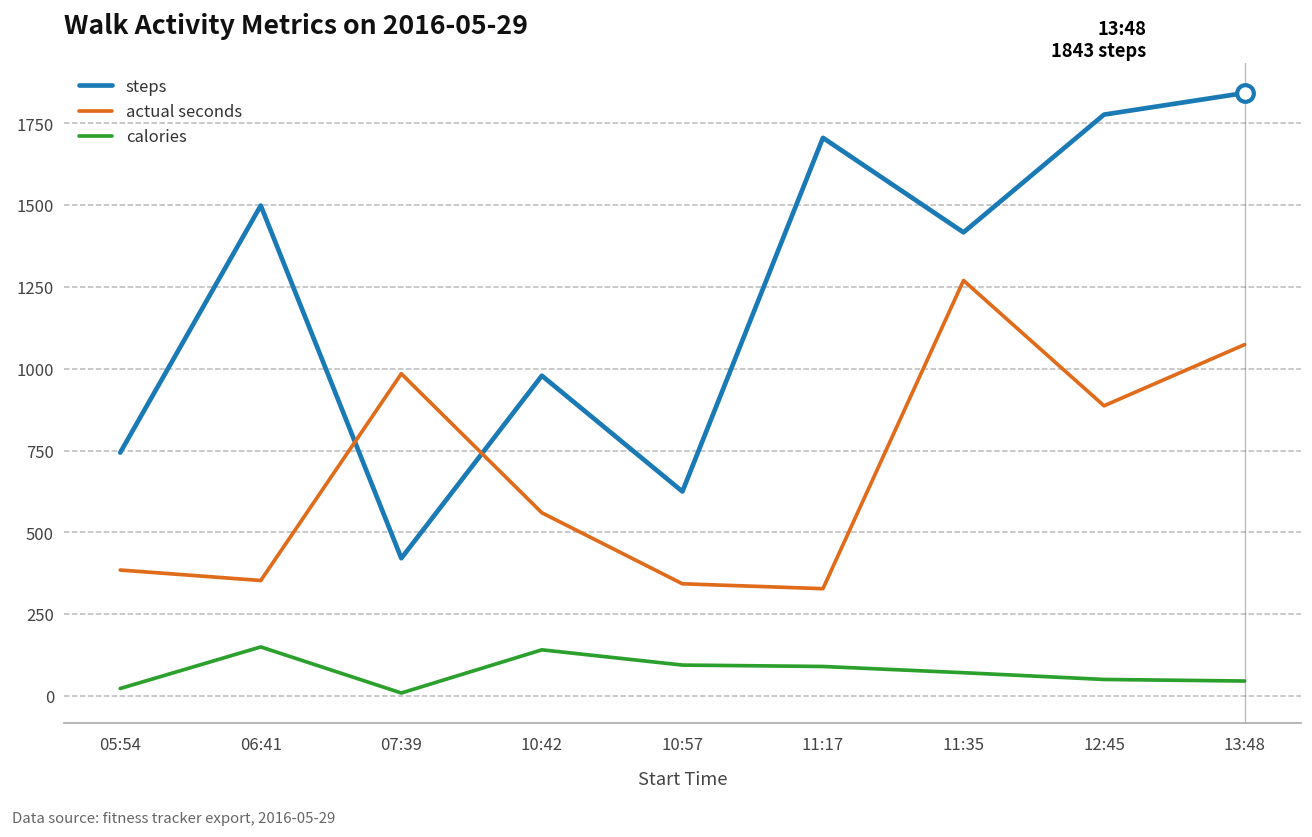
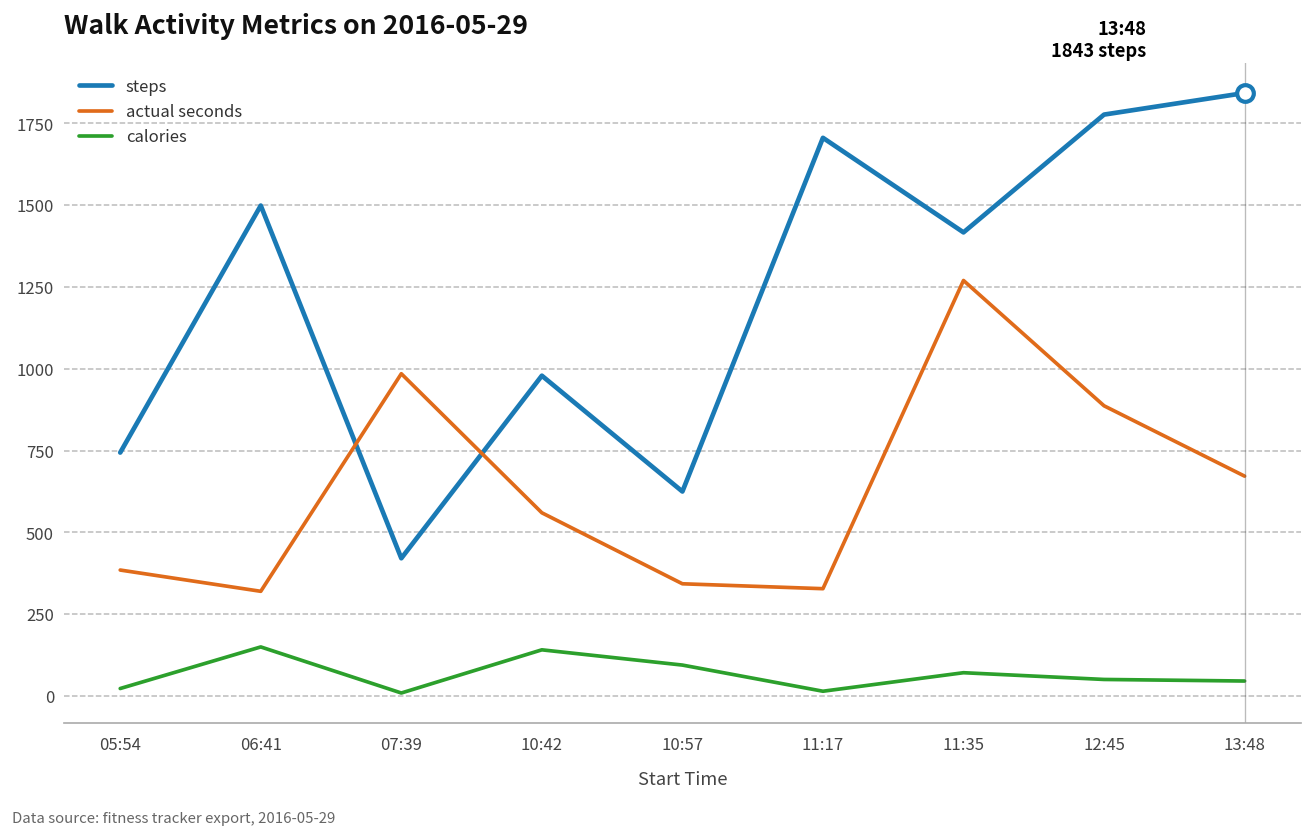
  {
    "steps": {
      "05:54": 740,
      "06:41": 1500,
      "07:39": 420,
      "10:42": 980,
      "10:57": 630,
      "11:17": 1710,
      "11:35": 1420,
      "12:45": 1780
    },
    "actual seconds": {
      "05:54": 390,
-     "06:41": 350,
+     "06:41": 320,
      "07:39": 990,
      "10:42": 560,
      "10:57": 340,
      "11:17": 330,
      "11:35": 1270,
      "12:45": 890,
-     "13:48": 1070
+     "13:48": 670
    },
    "calories": {
      "05:54": 20,
      "06:41": 150,
      "07:39": 10,
      "10:42": 140,
      "10:57": 90,
-     "11:17": 90,
+     "11:17": 10,
      "11:35": 70,
      "12:45": 50,
      "13:48": 50
    }
  }
